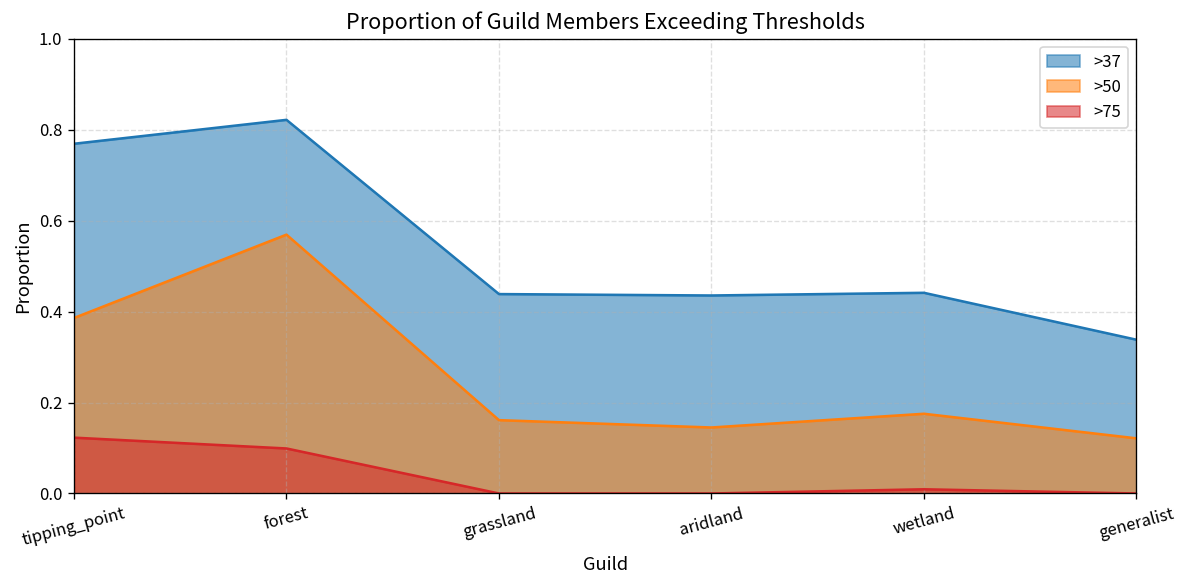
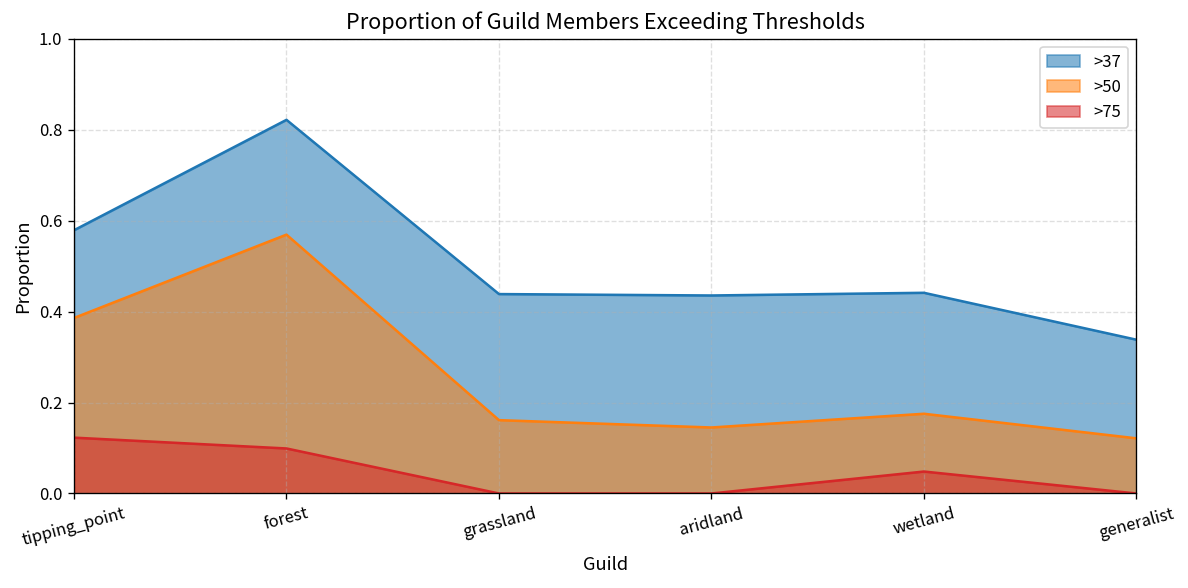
  {
    ">37": {
-     "tipping_point": 0.77,
+     "tipping_point": 0.58,
      "forest": 0.82,
      "grassland": 0.44,
      "aridland": 0.44,
      "wetland": 0.44,
      "generalist": 0.34
    },
    ">50": {
      "tipping_point": 0.39,
      "forest": 0.57,
      "grassland": 0.16,
      "aridland": 0.15,
      "wetland": 0.18,
      "generalist": 0.12
    },
    ">75": {
      "tipping_point": 0.12,
      "forest": 0.10,
      "grassland": 0.00,
      "aridland": 0.00,
-     "wetland": 0.01,
+     "wetland": 0.05,
      "generalist": 0.00
    }
  }
